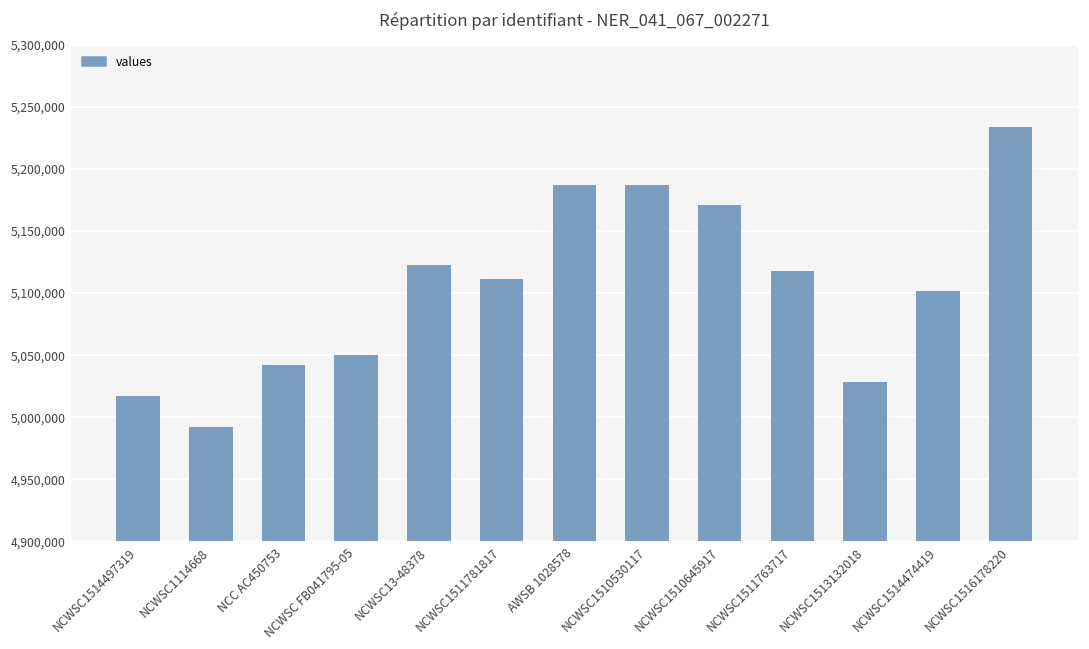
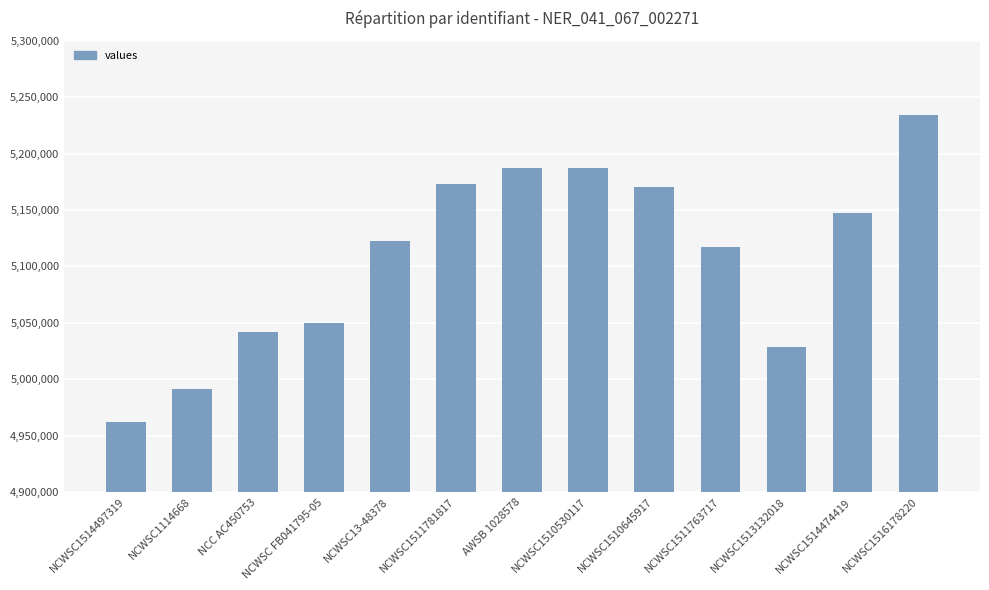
  {
-   "NCWSC1514497319": "5,017,000",
+   "NCWSC1514497319": "4,962,000",
    "NCWSC1114668": "4,992,000",
    "NCC AC450753": "5,042,000",
    "NCWSC FB041795-05": "5,050,000",
    "NCWSC13-48378": "5,123,000",
-   "NCWSC1511781817": "5,112,000",
+   "NCWSC1511781817": "5,173,000",
    "AWSB 1028578": "5,187,000",
    "NCWSC1510530117": "5,187,000",
    "NCWSC1510645917": "5,171,000",
    "NCWSC1511763717": "5,118,000",
    "NCWSC1513132018": "5,028,000",
-   "NCWSC1514474419": "5,102,000",
+   "NCWSC1514474419": "5,148,000",
    "NCWSC1516178220": "5,234,000"
  }
